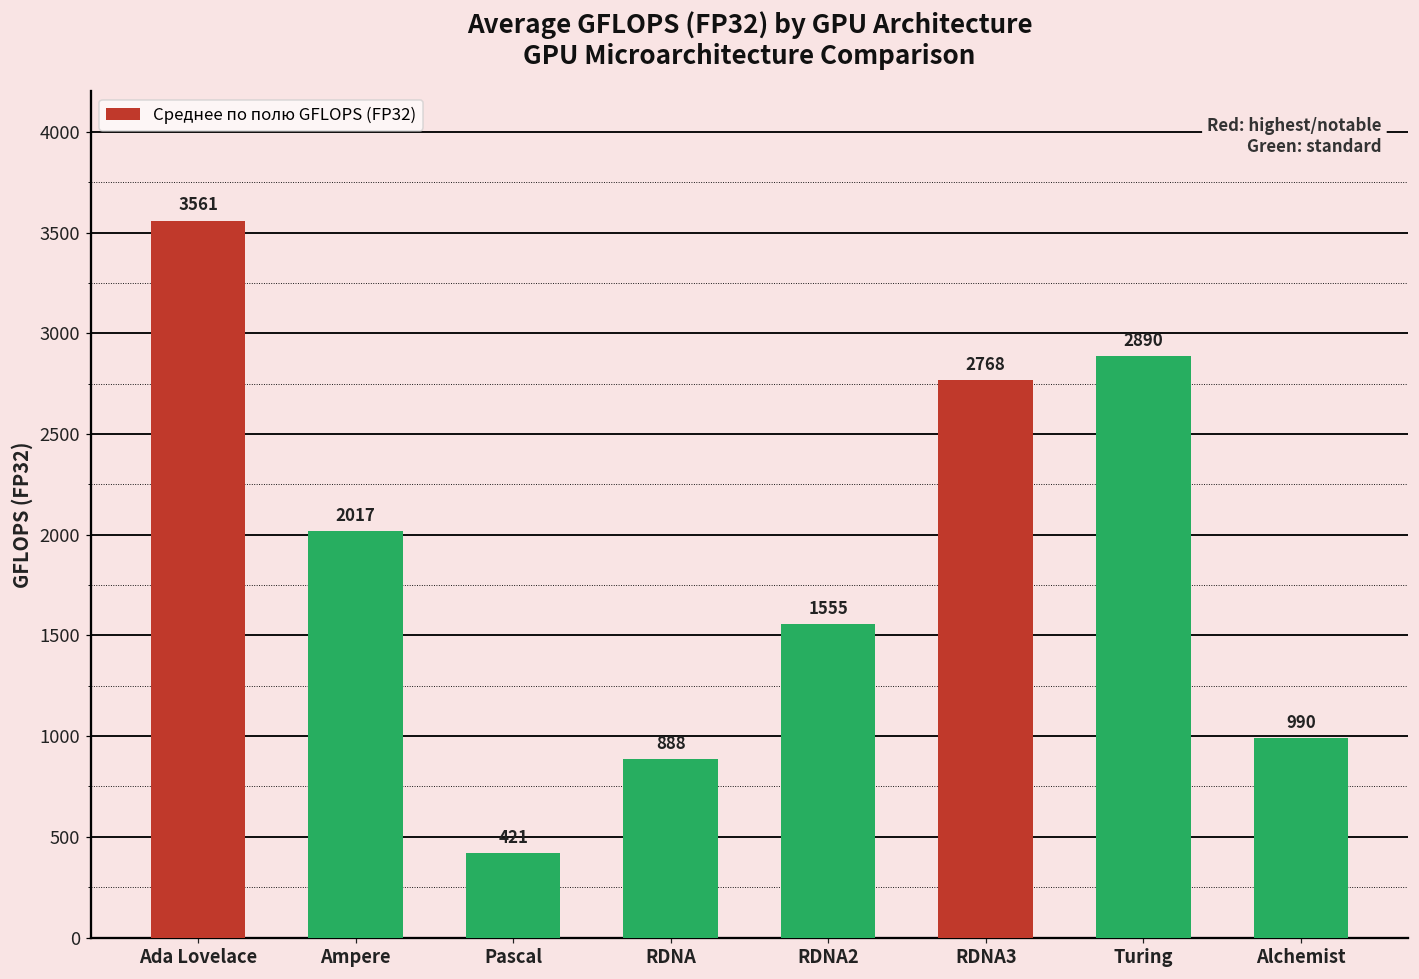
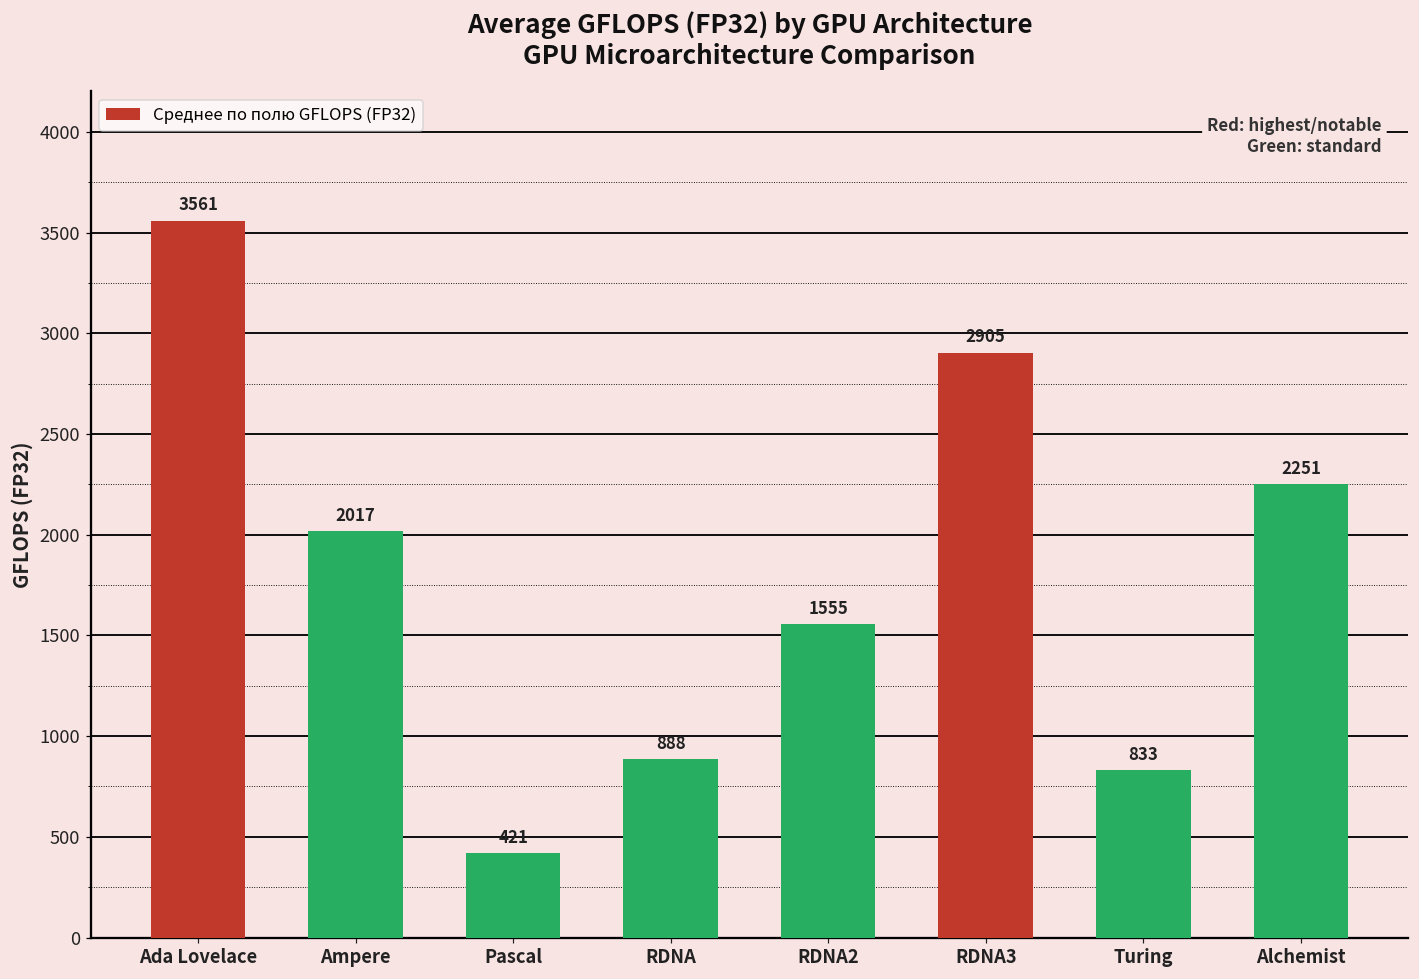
  {
    "Ada Lovelace": 3561,
    "Ampere": 2017,
    "Pascal": 421,
    "RDNA": 888,
    "RDNA2": 1555,
-   "RDNA3": 2768,
-   "Turing": 2890,
-   "Alchemist": 990
+   "RDNA3": 2905,
+   "Turing": 833,
+   "Alchemist": 2251
  }
